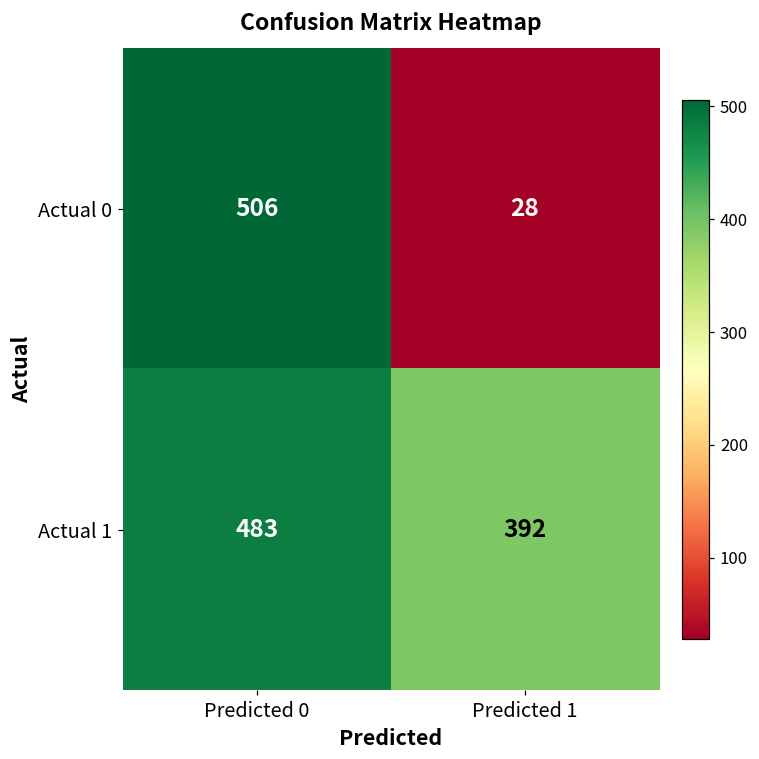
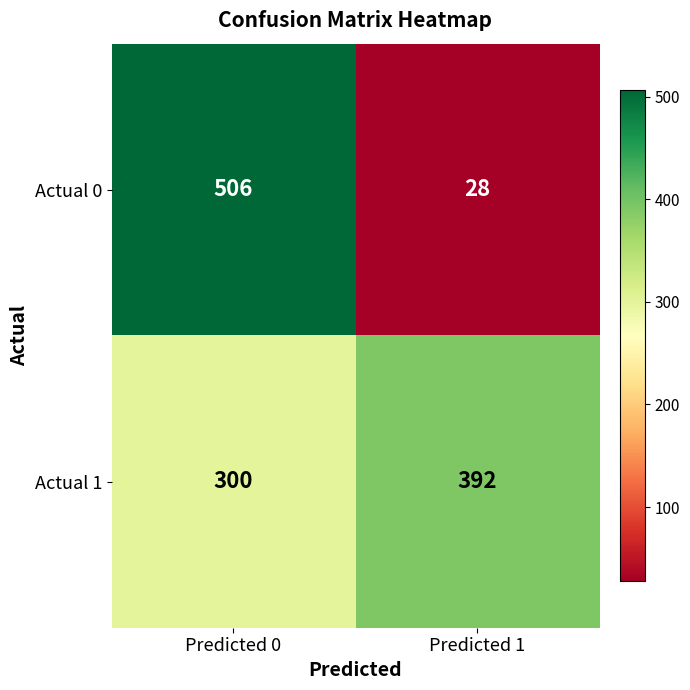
  {
    "Actual 0": {
      "Predicted 0": 506,
      "Predicted 1": 28
    },
    "Actual 1": {
-     "Predicted 0": 483,
+     "Predicted 0": 300,
      "Predicted 1": 392
    }
  }
